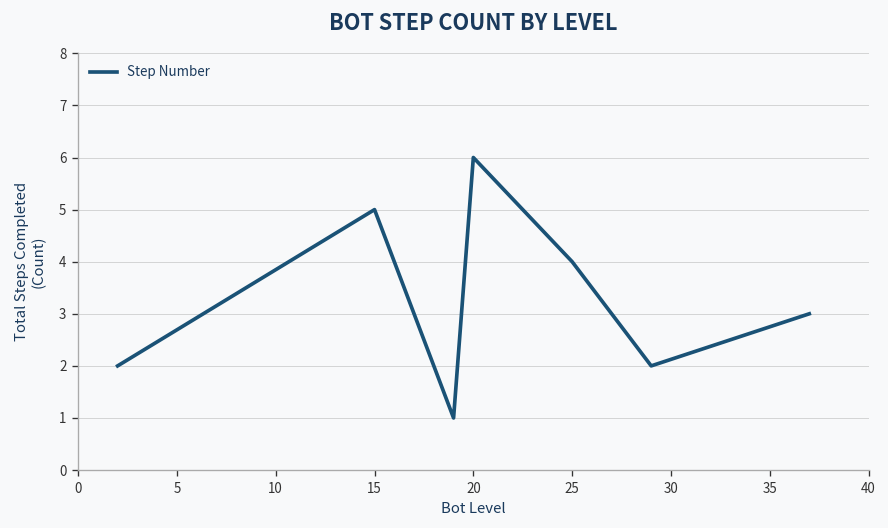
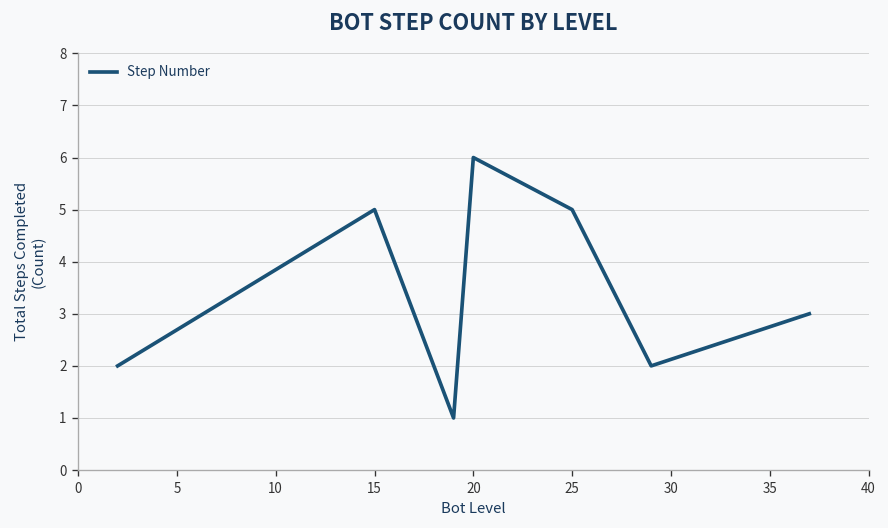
  {
    "15": 5,
    "20": 6,
-   "25": 4
+   "25": 5
  }
